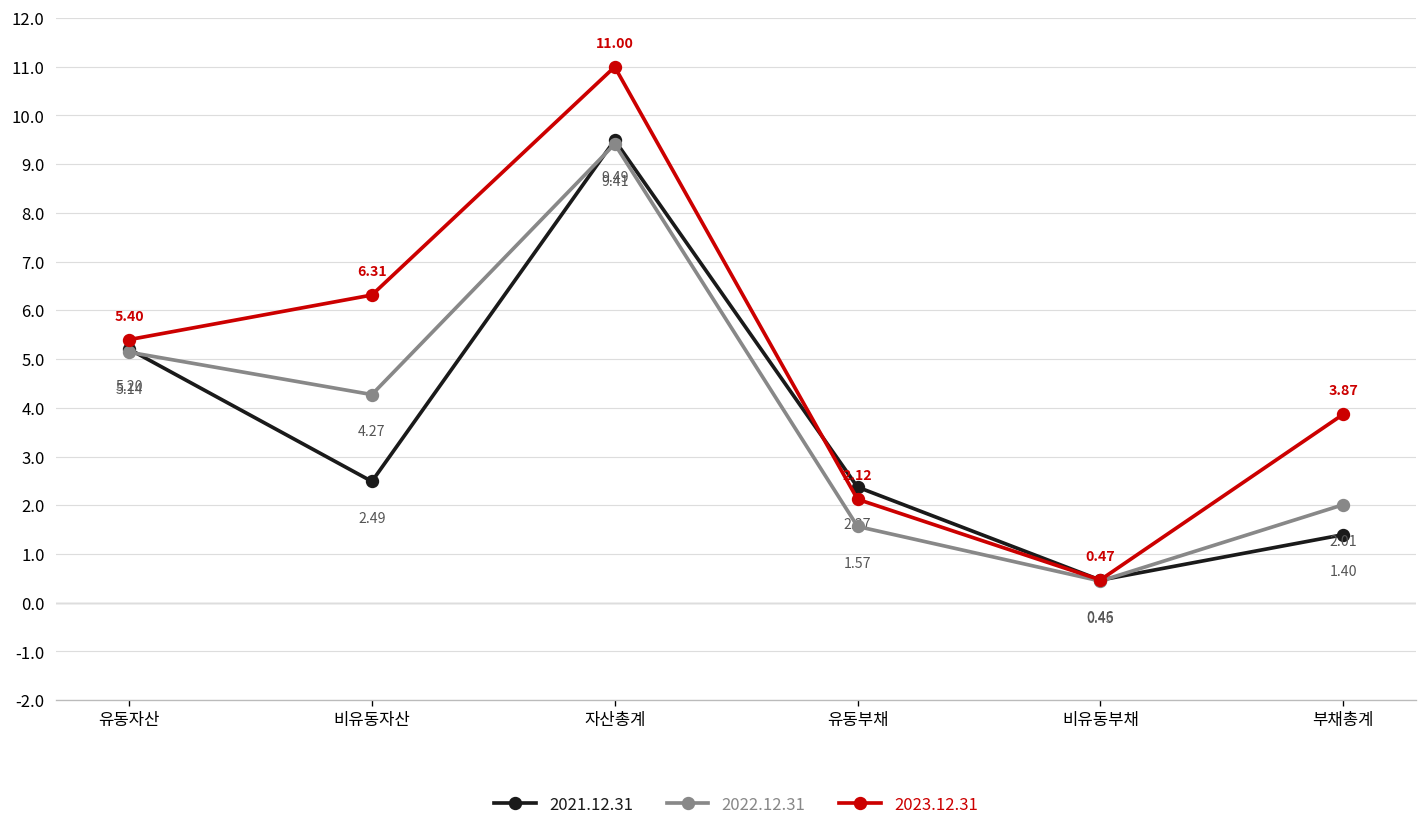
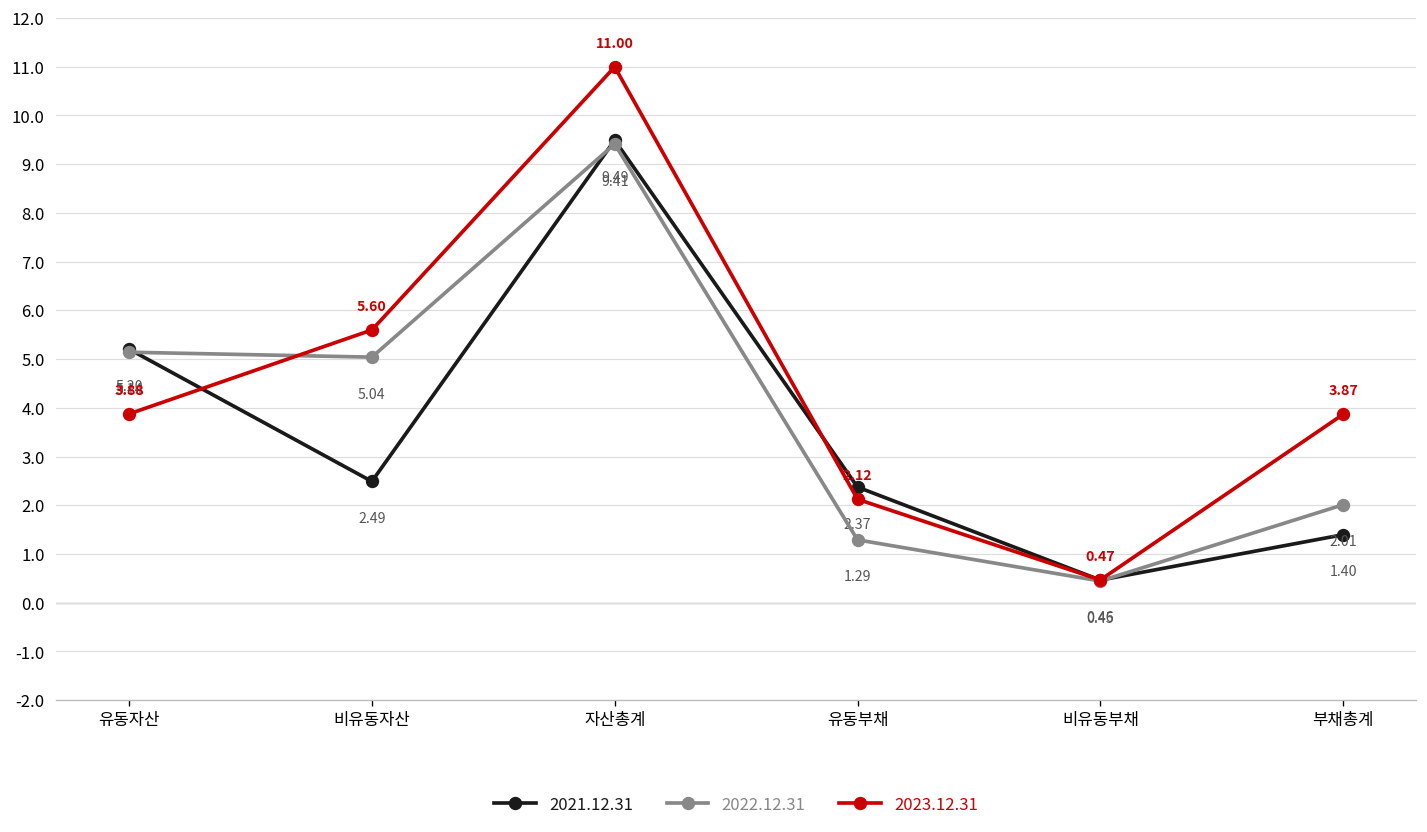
  {
    "2021.12.31": {
      "비유동자산": 2.49,
      "부채총계": 1.40
    },
    "2022.12.31": {
-     "비유동자산": 4.27,
-     "유동부채": 1.57
+     "비유동자산": 5.04,
+     "유동부채": 1.29
    },
    "2023.12.31": {
-     "유동자산": 5.40,
-     "비유동자산": 6.31,
+     "유동자산": 3.88,
+     "비유동자산": 5.60,
      "자산총계": 11.00,
      "유동부채": 2.12,
      "부채총계": 3.87
    }
  }
